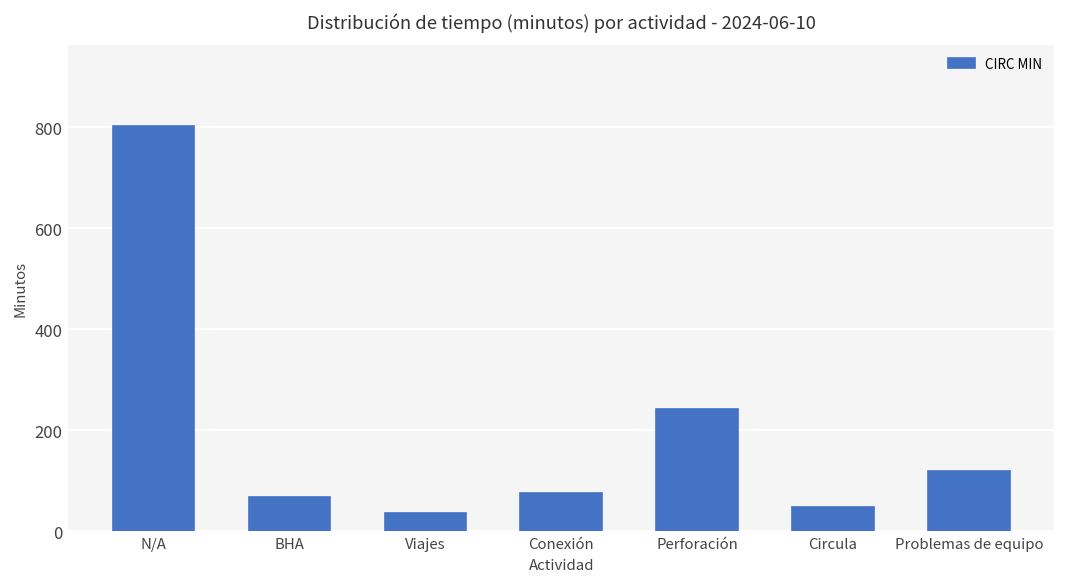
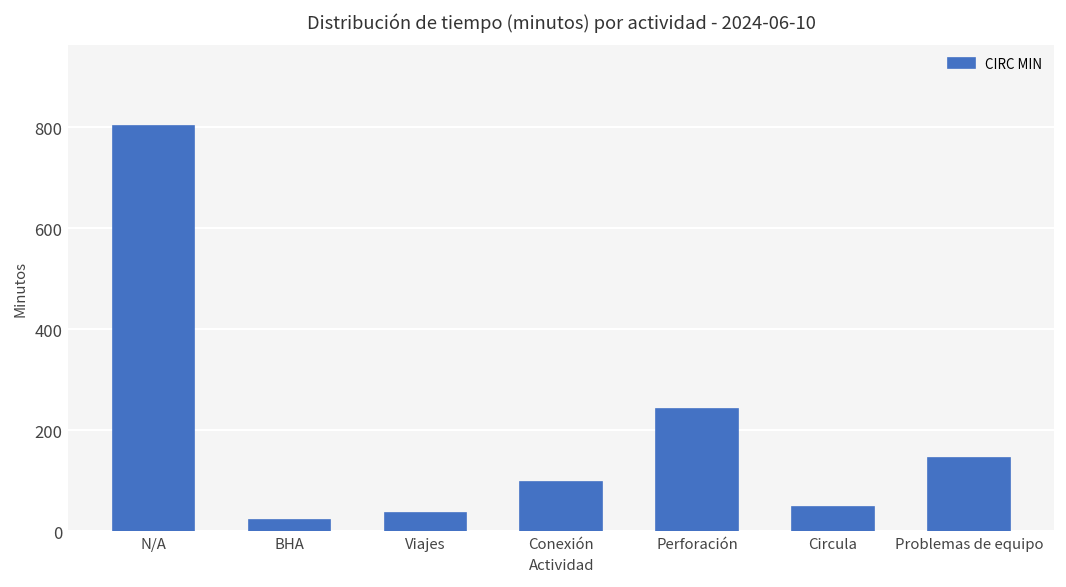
  {
    "N/A": 800,
-   "BHA": 70,
+   "BHA": 20,
    "Viajes": 40,
-   "Conexión": 80,
+   "Conexión": 100,
    "Perforación": 240,
    "Circula": 50,
-   "Problemas de equipo": 120
+   "Problemas de equipo": 150
  }
